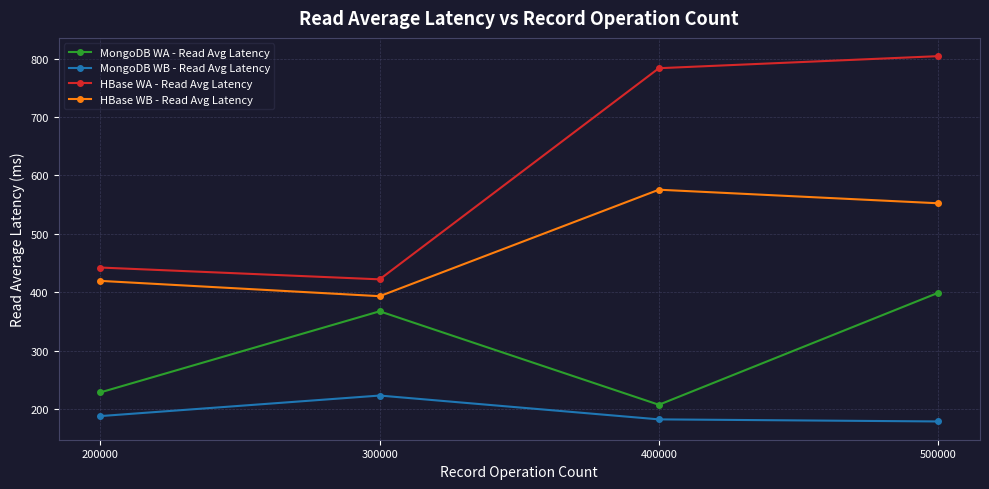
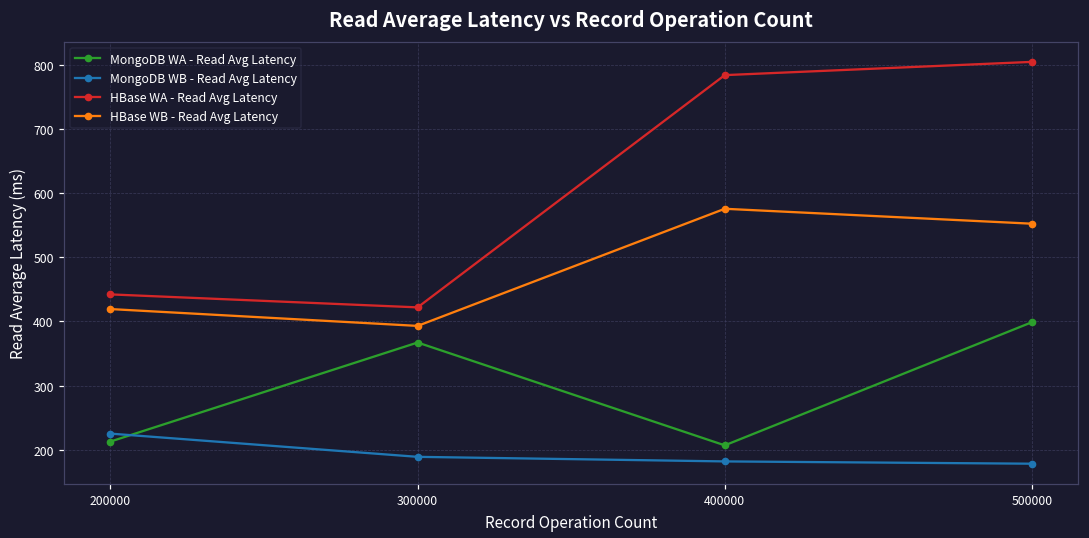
  {
    "MongoDB WA - Read Avg Latency": {
-     "200000": 230,
+     "200000": 210,
      "300000": 370,
      "400000": 210,
      "500000": 400
    },
    "MongoDB WB - Read Avg Latency": {
-     "200000": 190,
-     "300000": 220,
+     "200000": 230,
+     "300000": 190,
      "400000": 180,
      "500000": 180
    },
    "HBase WA - Read Avg Latency": {
      "200000": 440,
      "300000": 420,
      "400000": 780,
      "500000": 800
    },
    "HBase WB - Read Avg Latency": {
      "200000": 420,
      "300000": 390,
      "400000": 580,
      "500000": 550
    }
  }
